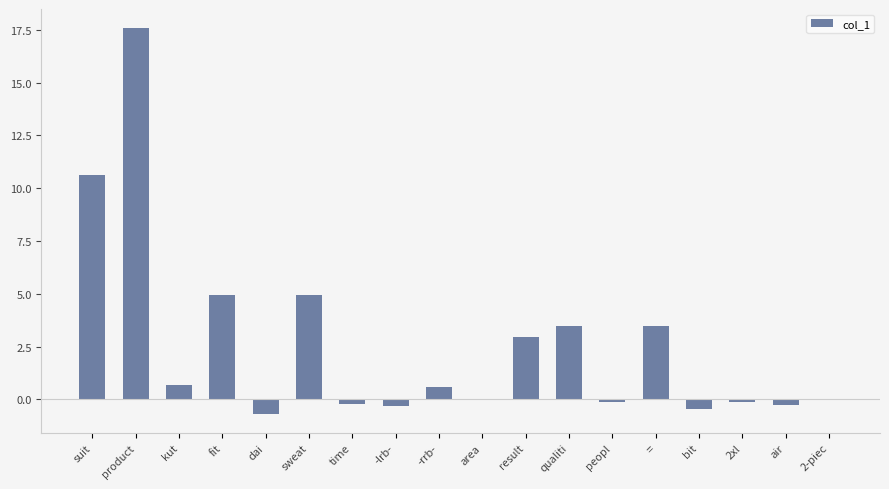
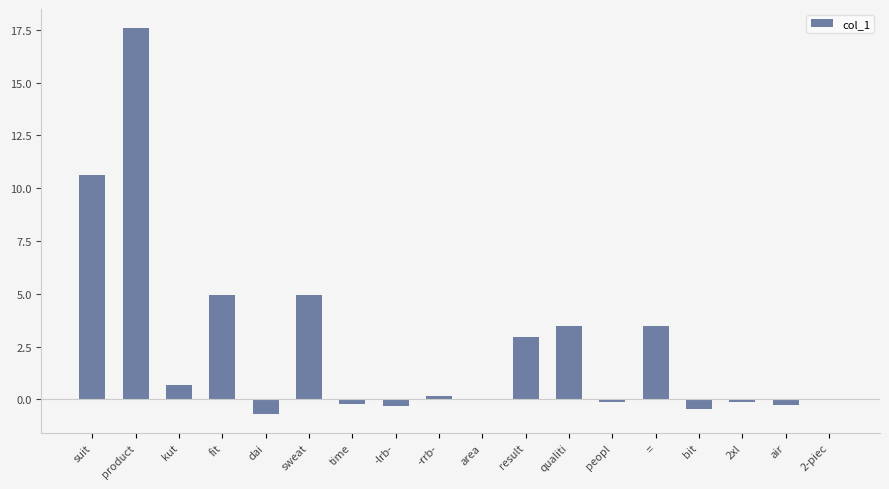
  {
    "suit": 10.6,
    "product": 17.6,
    "kut": 0.7,
    "fit": 4.9,
    "dai": -0.7,
    "sweat": 4.9,
    "time": -0.2,
    "-lrb-": -0.3,
-   "-rrb-": 0.6,
+   "-rrb-": 0.2,
    "result": 2.9,
    "qualiti": 3.5,
    "=": 3.5,
    "bit": -0.5,
    "air": -0.3,
    "2-piec": 0.0
  }
